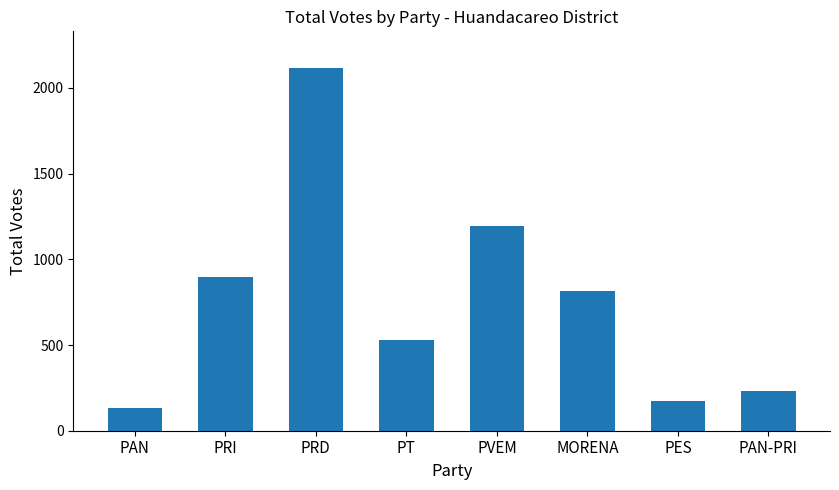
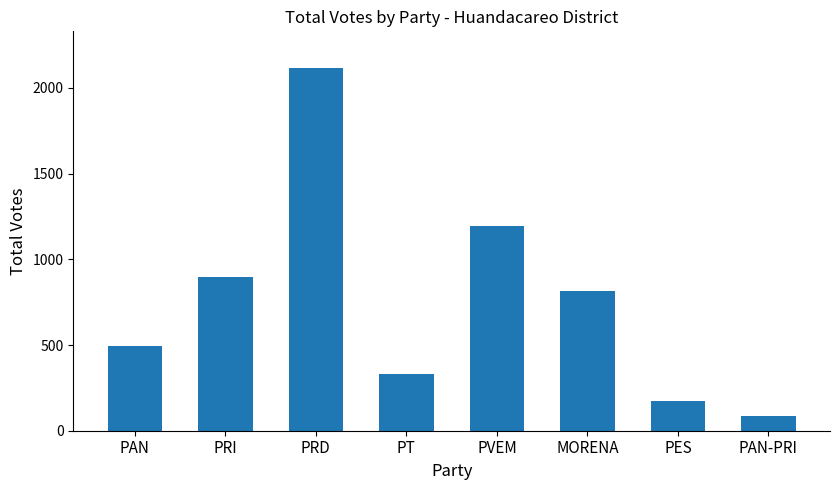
  {
-   "PAN": 130,
+   "PAN": 500,
    "PRI": 900,
    "PRD": 2120,
-   "PT": 530,
+   "PT": 330,
    "PVEM": 1190,
    "MORENA": 820,
    "PES": 180,
-   "PAN-PRI": 230
+   "PAN-PRI": 90
  }
